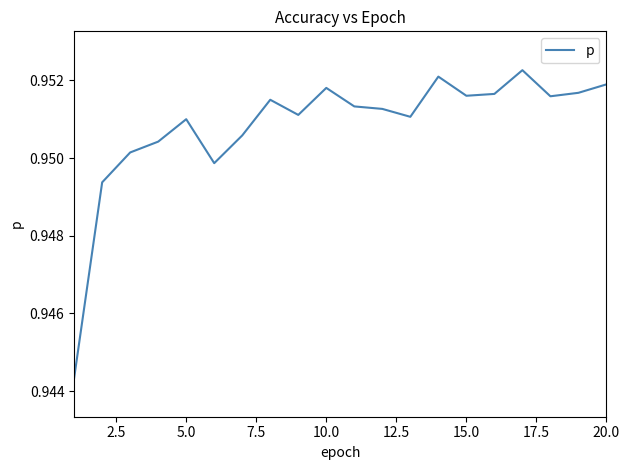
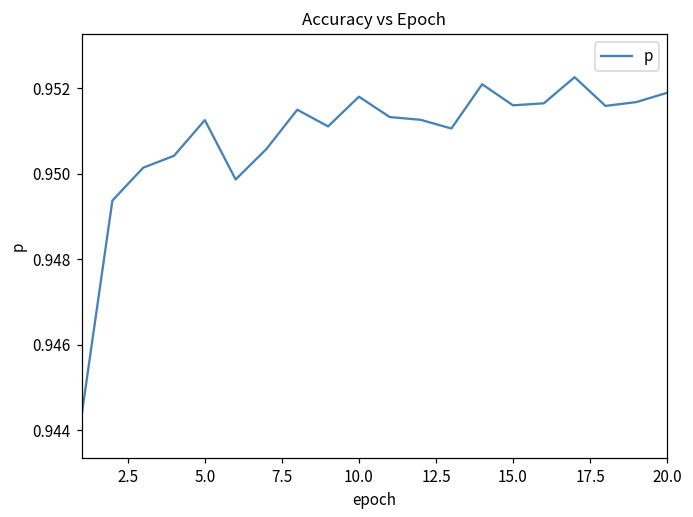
  {
-   "5.0": 0.9510,
+   "5.0": 0.9513,
    "10.0": 0.9518,
    "15.0": 0.9516,
    "20.0": 0.9519
  }
